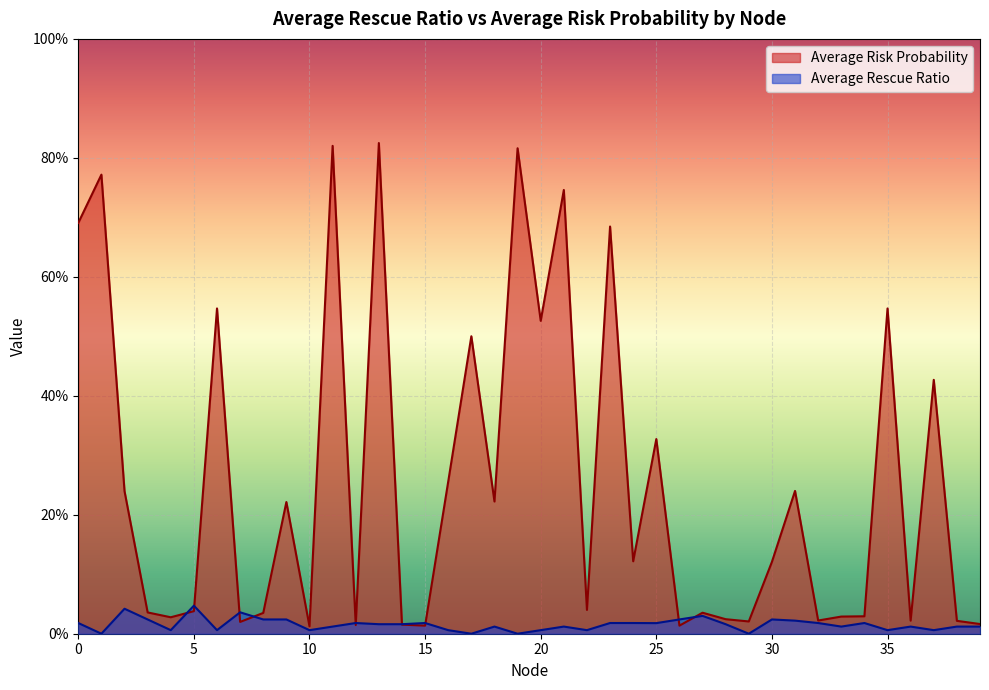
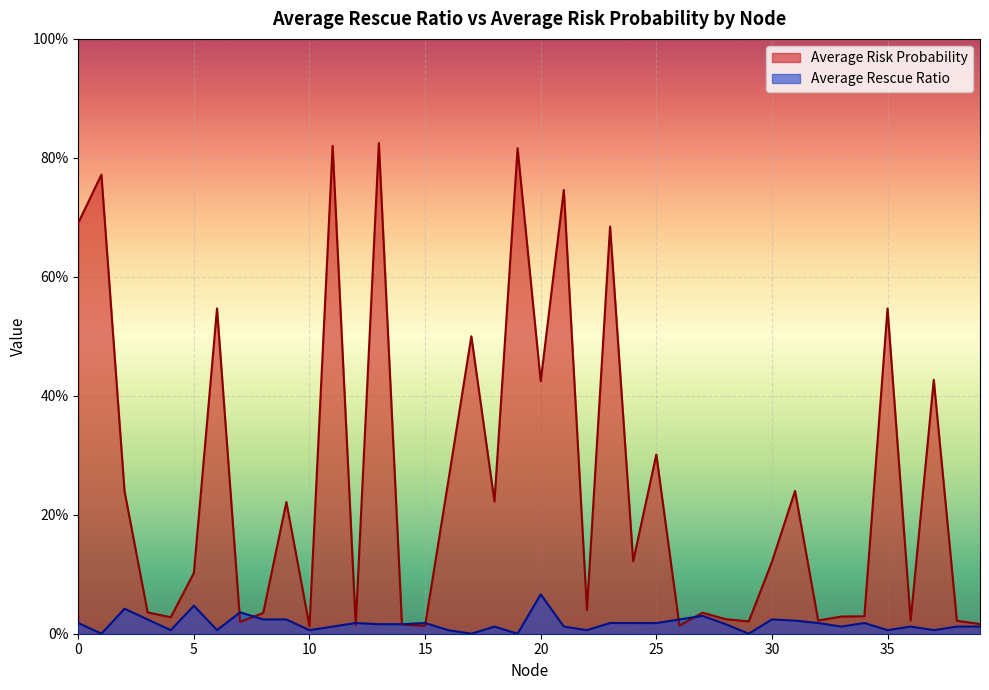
  {
    "Average Risk Probability": {
      "0": "69%",
-     "5": "4%",
+     "5": "10%",
      "10": "1%",
      "15": "1%",
-     "20": "53%",
-     "25": "33%",
+     "20": "42%",
+     "25": "30%",
      "30": "12%",
      "35": "55%"
    },
    "Average Rescue Ratio": {
      "0": "2%",
      "5": "5%",
      "10": "1%",
      "15": "2%",
-     "20": "1%",
+     "20": "7%",
      "25": "2%",
      "30": "2%",
      "35": "1%"
    }
  }
